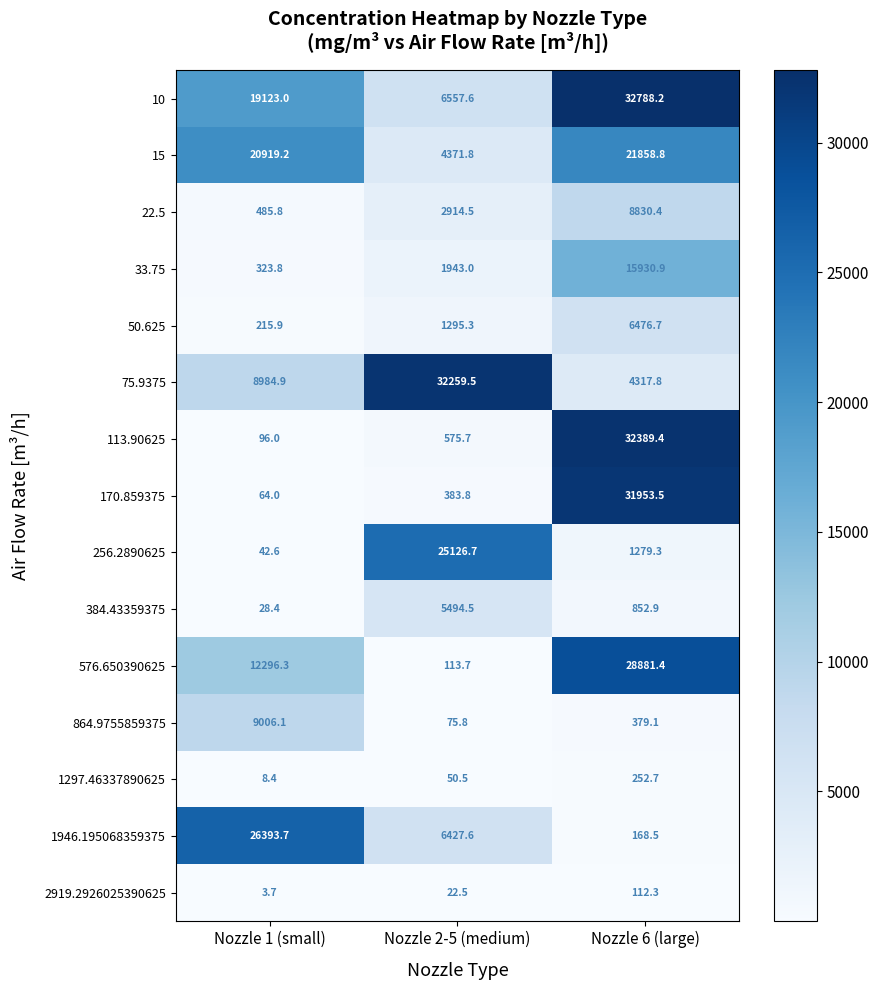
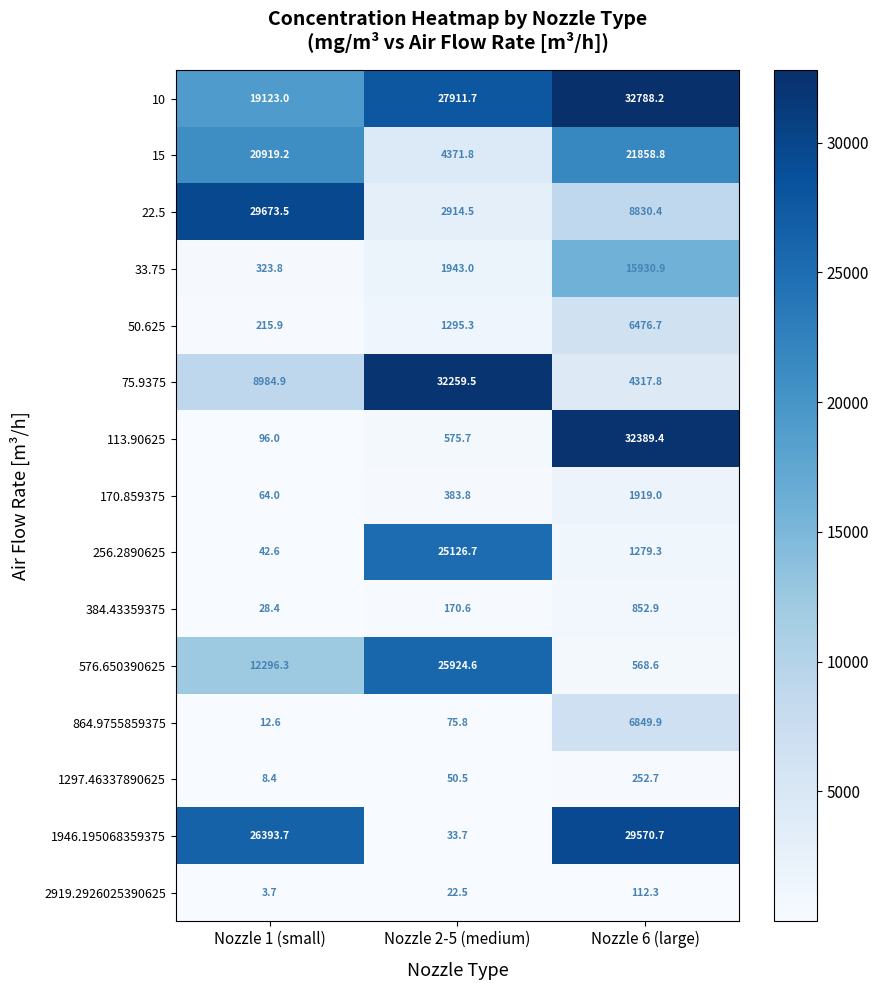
  {
    "10": {
      "Nozzle 1 (small)": 19123.0,
-     "Nozzle 2-5 (medium)": 6557.6,
+     "Nozzle 2-5 (medium)": 27911.7,
      "Nozzle 6 (large)": 32788.2
    },
    "15": {
      "Nozzle 1 (small)": 20919.2,
      "Nozzle 2-5 (medium)": 4371.8,
      "Nozzle 6 (large)": 21858.8
    },
    "22.5": {
-     "Nozzle 1 (small)": 485.8,
+     "Nozzle 1 (small)": 29673.5,
      "Nozzle 2-5 (medium)": 2914.5,
      "Nozzle 6 (large)": 8830.4
    },
    "33.75": {
      "Nozzle 1 (small)": 323.8,
      "Nozzle 2-5 (medium)": 1943.0
    },
    "50.625": {
      "Nozzle 1 (small)": 215.9,
      "Nozzle 2-5 (medium)": 1295.3,
      "Nozzle 6 (large)": 6476.7
    },
    "75.9375": {
      "Nozzle 1 (small)": 8984.9,
      "Nozzle 2-5 (medium)": 32259.5,
      "Nozzle 6 (large)": 4317.8
    },
    "113.90625": {
      "Nozzle 1 (small)": 96.0,
      "Nozzle 2-5 (medium)": 575.7,
      "Nozzle 6 (large)": 32389.4
    },
    "170.859375": {
      "Nozzle 1 (small)": 64.0,
      "Nozzle 2-5 (medium)": 383.8,
-     "Nozzle 6 (large)": 31953.5
+     "Nozzle 6 (large)": 1919.0
    },
    "256.2890625": {
      "Nozzle 1 (small)": 42.6,
      "Nozzle 2-5 (medium)": 25126.7,
      "Nozzle 6 (large)": 1279.3
    },
    "384.43359375": {
      "Nozzle 1 (small)": 28.4,
-     "Nozzle 2-5 (medium)": 5494.5,
+     "Nozzle 2-5 (medium)": 170.6,
      "Nozzle 6 (large)": 852.9
    },
    "576.650390625": {
      "Nozzle 1 (small)": 12296.3,
-     "Nozzle 2-5 (medium)": 113.7,
-     "Nozzle 6 (large)": 28881.4
+     "Nozzle 2-5 (medium)": 25924.6,
+     "Nozzle 6 (large)": 568.6
    },
    "864.9755859375": {
-     "Nozzle 1 (small)": 9006.1,
+     "Nozzle 1 (small)": 12.6,
      "Nozzle 2-5 (medium)": 75.8,
-     "Nozzle 6 (large)": 379.1
+     "Nozzle 6 (large)": 6849.9
    },
    "1297.46337890625": {
      "Nozzle 1 (small)": 8.4,
      "Nozzle 2-5 (medium)": 50.5,
      "Nozzle 6 (large)": 252.7
    },
    "1946.195068359375": {
      "Nozzle 1 (small)": 26393.7,
-     "Nozzle 2-5 (medium)": 6427.6,
-     "Nozzle 6 (large)": 168.5
+     "Nozzle 2-5 (medium)": 33.7,
+     "Nozzle 6 (large)": 29570.7
    },
    "2919.2926025390625": {
      "Nozzle 1 (small)": 3.7,
      "Nozzle 2-5 (medium)": 22.5,
      "Nozzle 6 (large)": 112.3
    }
  }
